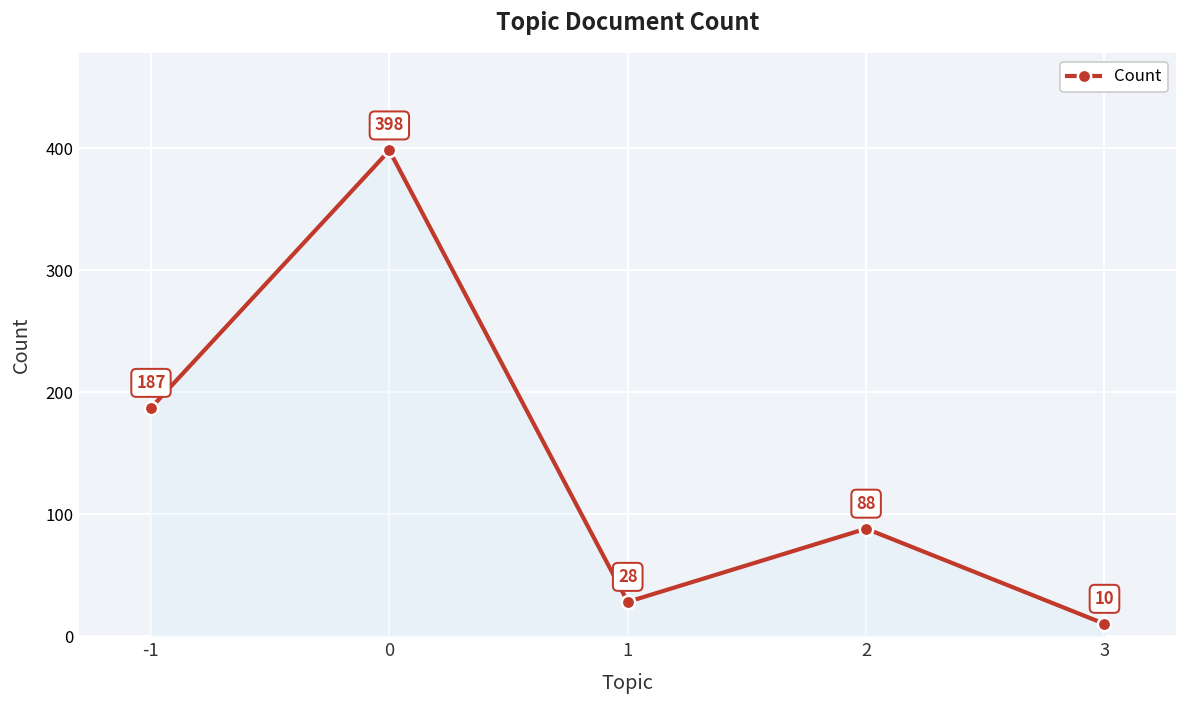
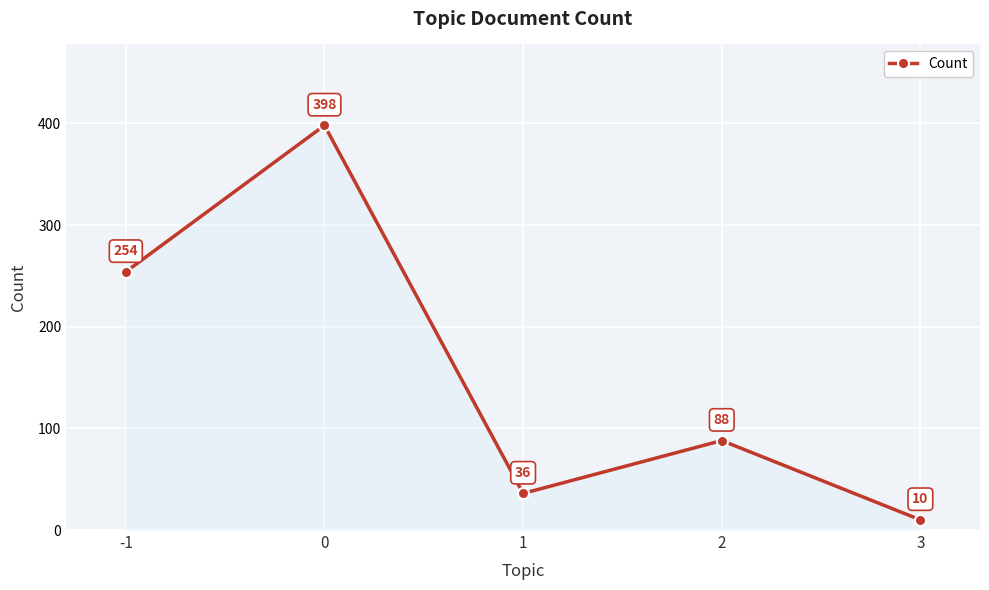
  {
-   "-1": 187,
-   "1": 28
+   "-1": 254,
+   "1": 36
  }
